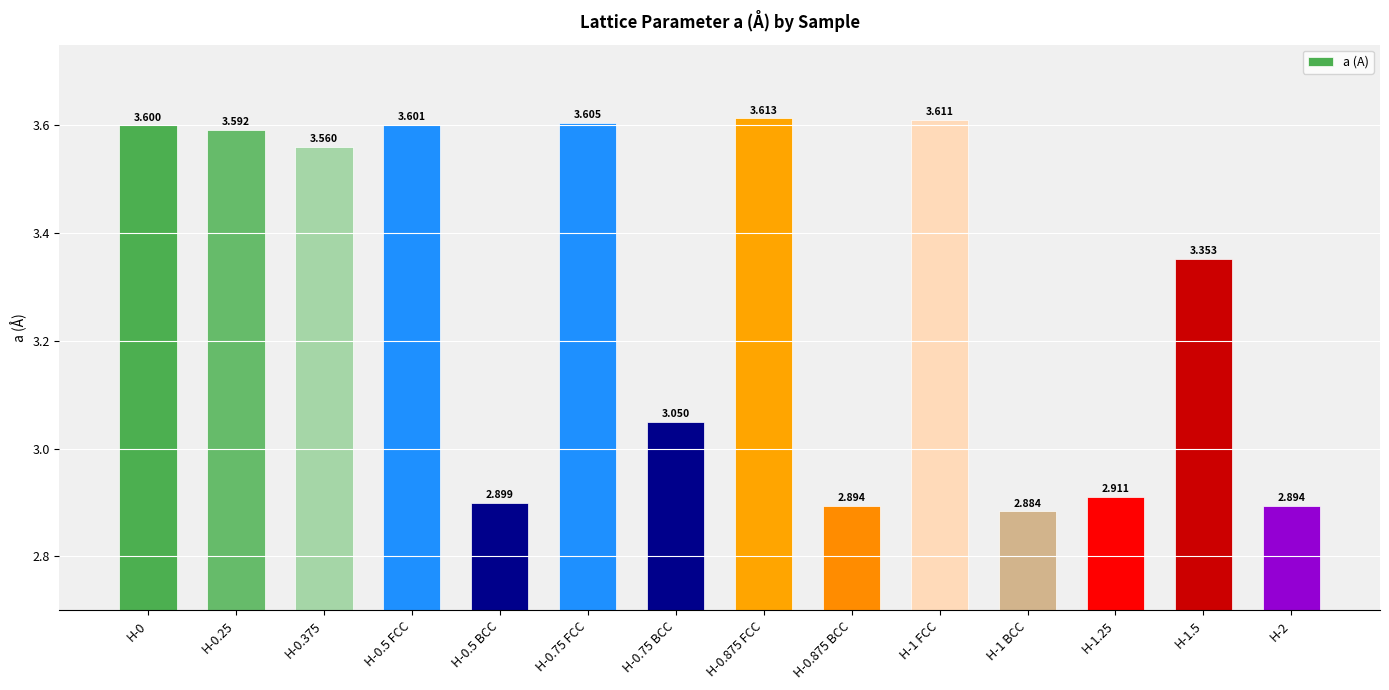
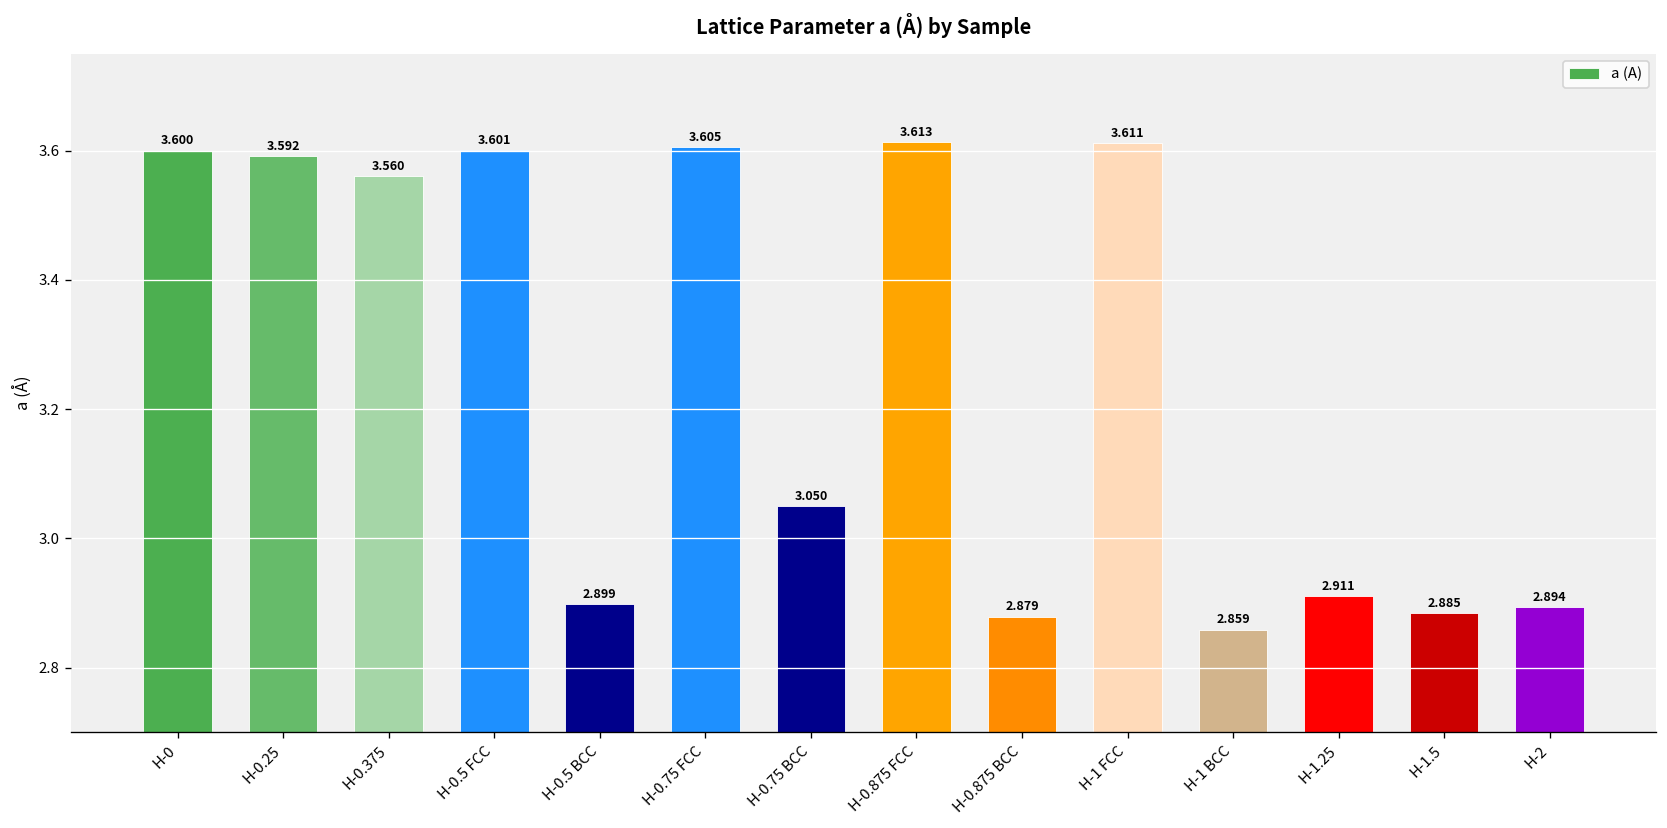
  {
    "H-0": 3.600,
    "H-0.25": 3.592,
    "H-0.375": 3.560,
    "H-0.5 FCC": 3.601,
    "H-0.5 BCC": 2.899,
    "H-0.75 FCC": 3.605,
    "H-0.75 BCC": 3.050,
    "H-0.875 FCC": 3.613,
-   "H-0.875 BCC": 2.894,
+   "H-0.875 BCC": 2.879,
    "H-1 FCC": 3.611,
-   "H-1 BCC": 2.884,
+   "H-1 BCC": 2.859,
    "H-1.25": 2.911,
-   "H-1.5": 3.353,
+   "H-1.5": 2.885,
    "H-2": 2.894
  }
